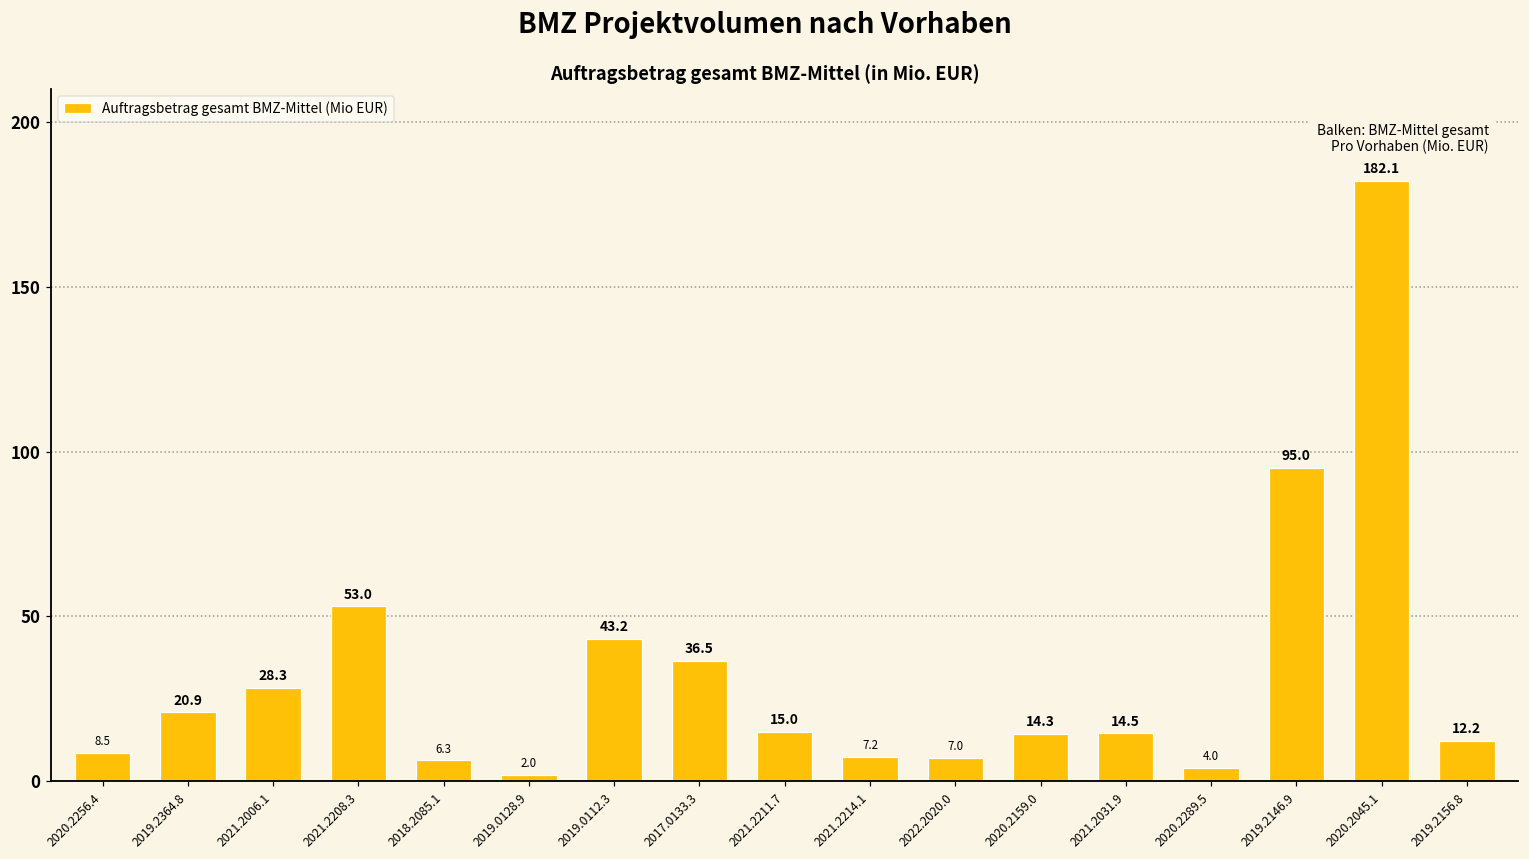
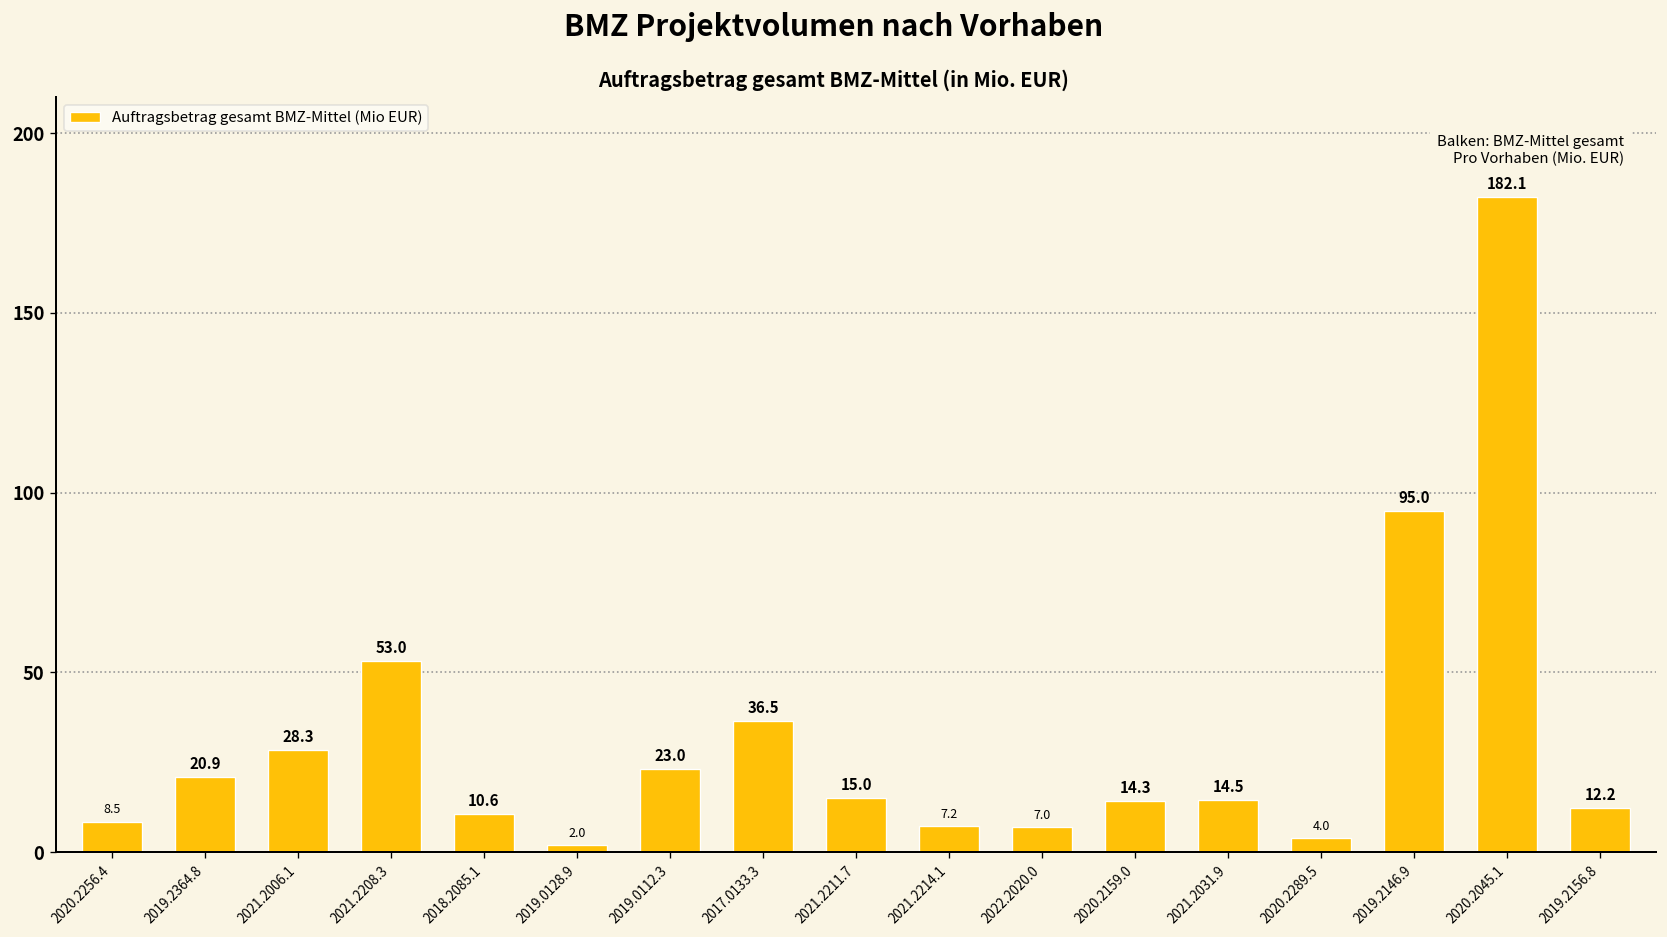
  {
    "2020.2256.4": 8.5,
    "2019.2364.8": 20.9,
    "2021.2006.1": 28.3,
    "2021.2208.3": 53.0,
-   "2018.2085.1": 6.3,
+   "2018.2085.1": 10.6,
    "2019.0128.9": 2.0,
-   "2019.0112.3": 43.2,
+   "2019.0112.3": 23.0,
    "2017.0133.3": 36.5,
    "2021.2211.7": 15.0,
    "2021.2214.1": 7.2,
    "2022.2020.0": 7.0,
    "2020.2159.0": 14.3,
    "2021.2031.9": 14.5,
    "2020.2289.5": 4.0,
    "2019.2146.9": 95.0,
    "2020.2045.1": 182.1,
    "2019.2156.8": 12.2
  }
